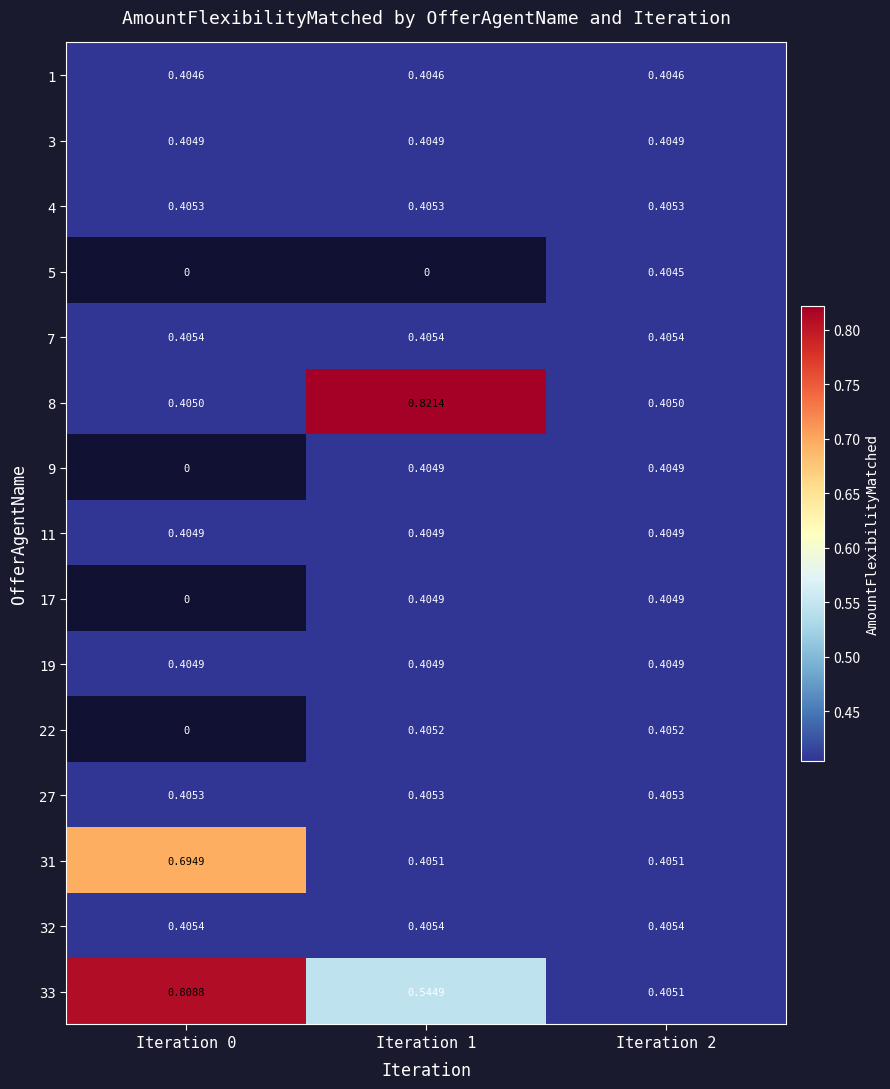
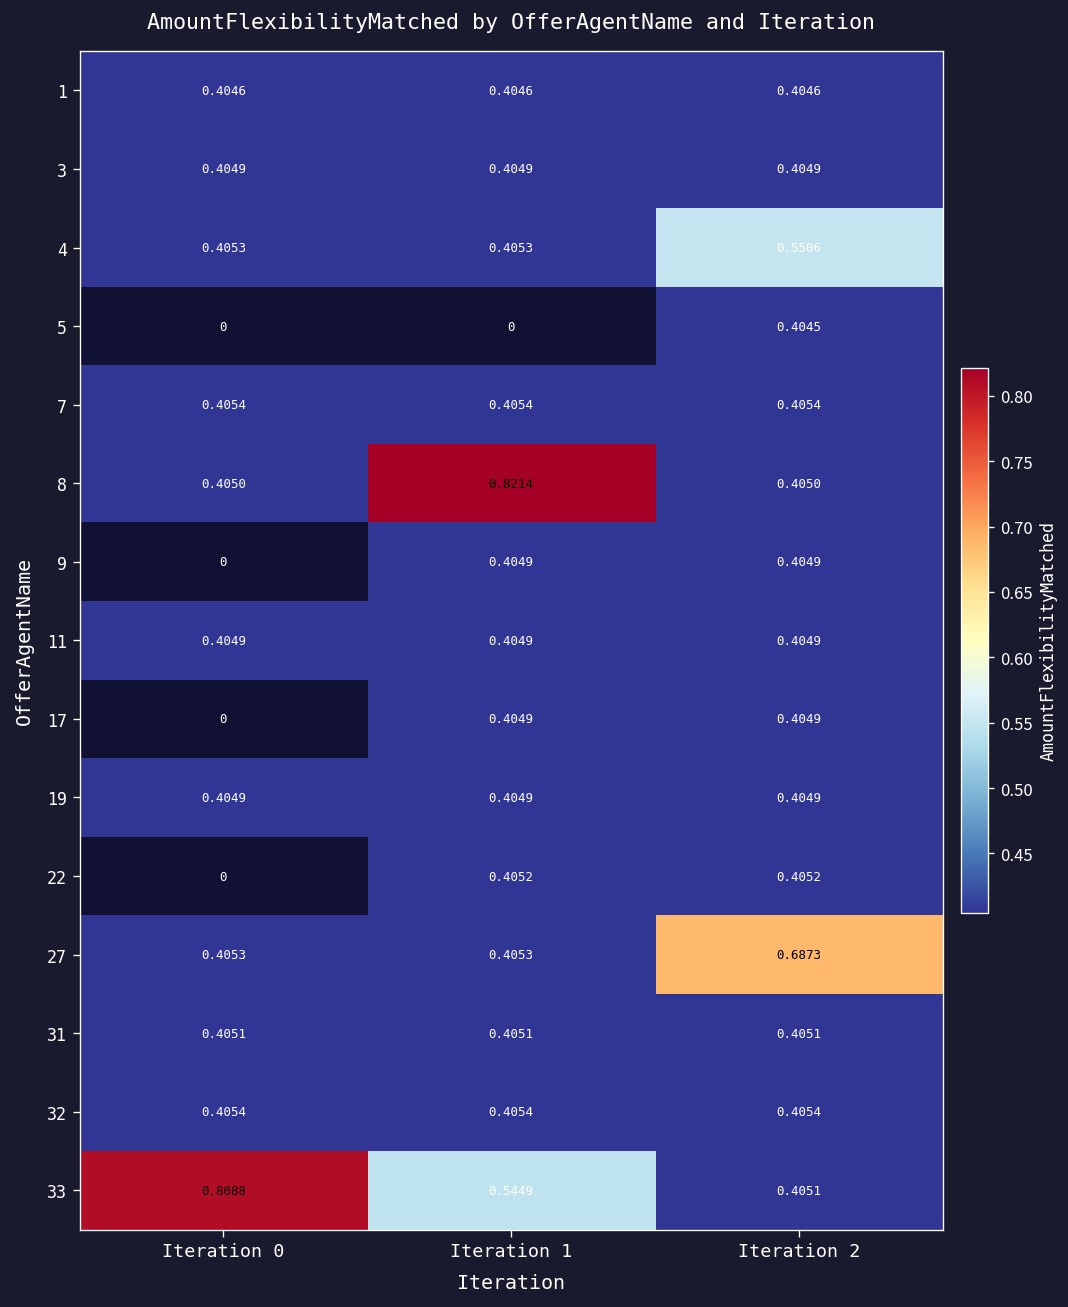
  {
    "1": {
      "Iteration 0": 0.4046,
      "Iteration 1": 0.4046,
      "Iteration 2": 0.4046
    },
    "3": {
      "Iteration 0": 0.4049,
      "Iteration 1": 0.4049,
      "Iteration 2": 0.4049
    },
    "4": {
      "Iteration 0": 0.4053,
      "Iteration 1": 0.4053,
-     "Iteration 2": 0.4053
+     "Iteration 2": 0.5506
    },
    "5": {
      "Iteration 0": 0,
      "Iteration 1": 0,
      "Iteration 2": 0.4045
    },
    "7": {
      "Iteration 0": 0.4054,
      "Iteration 1": 0.4054,
      "Iteration 2": 0.4054
    },
    "8": {
      "Iteration 0": 0.4050,
      "Iteration 1": 0.8214,
      "Iteration 2": 0.4050
    },
    "9": {
      "Iteration 0": 0,
      "Iteration 1": 0.4049,
      "Iteration 2": 0.4049
    },
    "11": {
      "Iteration 0": 0.4049,
      "Iteration 1": 0.4049,
      "Iteration 2": 0.4049
    },
    "17": {
      "Iteration 0": 0,
      "Iteration 1": 0.4049,
      "Iteration 2": 0.4049
    },
    "19": {
      "Iteration 0": 0.4049,
      "Iteration 1": 0.4049,
      "Iteration 2": 0.4049
    },
    "22": {
      "Iteration 0": 0,
      "Iteration 1": 0.4052,
      "Iteration 2": 0.4052
    },
    "27": {
      "Iteration 0": 0.4053,
      "Iteration 1": 0.4053,
-     "Iteration 2": 0.4053
+     "Iteration 2": 0.6873
    },
    "31": {
-     "Iteration 0": 0.6949,
+     "Iteration 0": 0.4051,
      "Iteration 1": 0.4051,
      "Iteration 2": 0.4051
    },
    "32": {
      "Iteration 0": 0.4054,
      "Iteration 1": 0.4054,
      "Iteration 2": 0.4054
    },
    "33": {
      "Iteration 0": 0.8088,
      "Iteration 1": 0.5449,
      "Iteration 2": 0.4051
    }
  }
